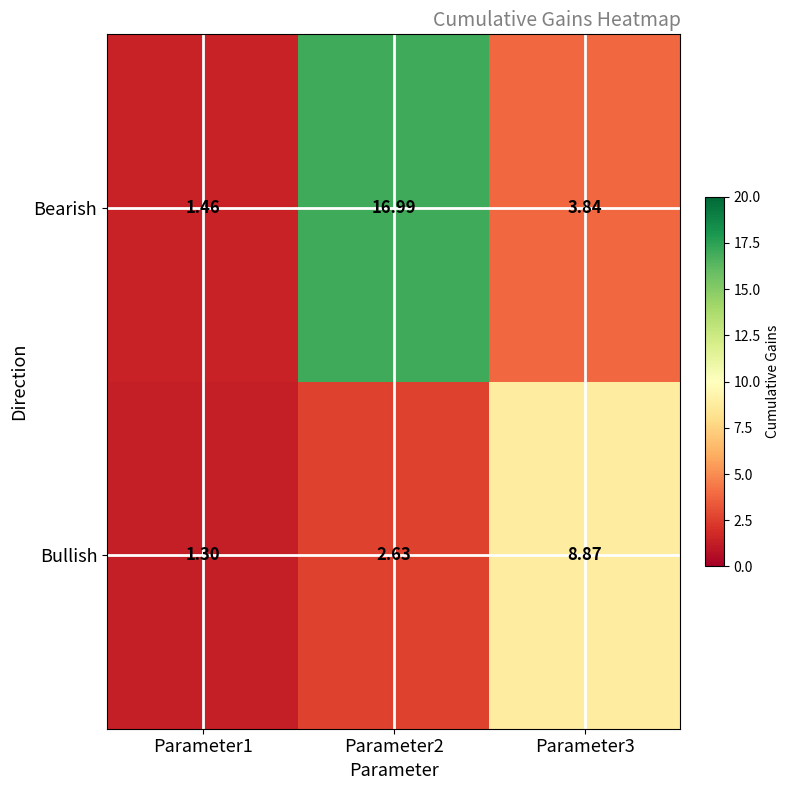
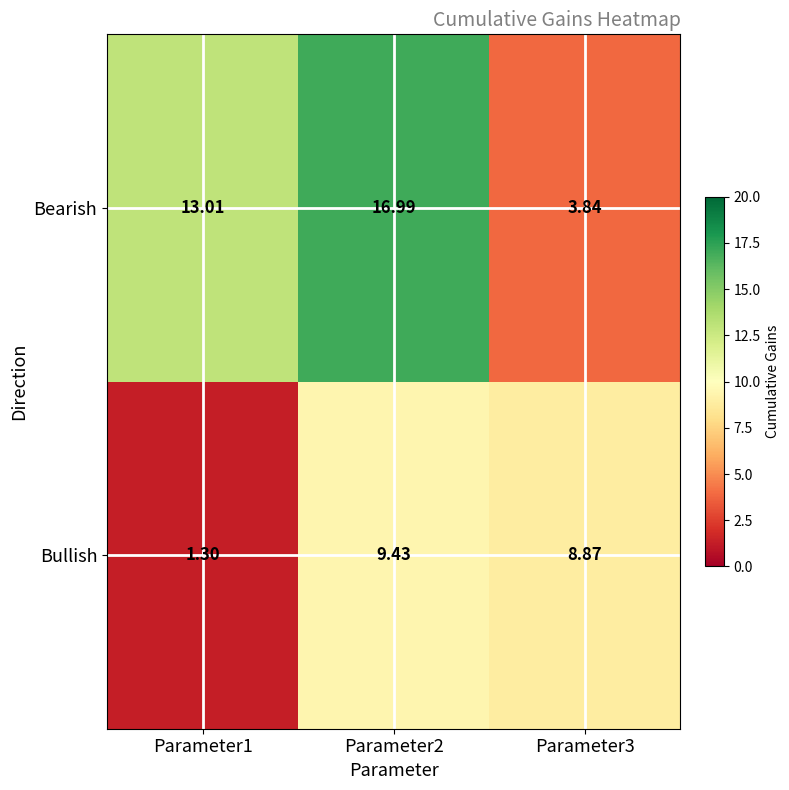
  {
    "Bearish": {
-     "Parameter1": 1.46
+     "Parameter1": 13.01
    },
    "Bullish": {
-     "Parameter2": 2.63
+     "Parameter2": 9.43
    }
  }
